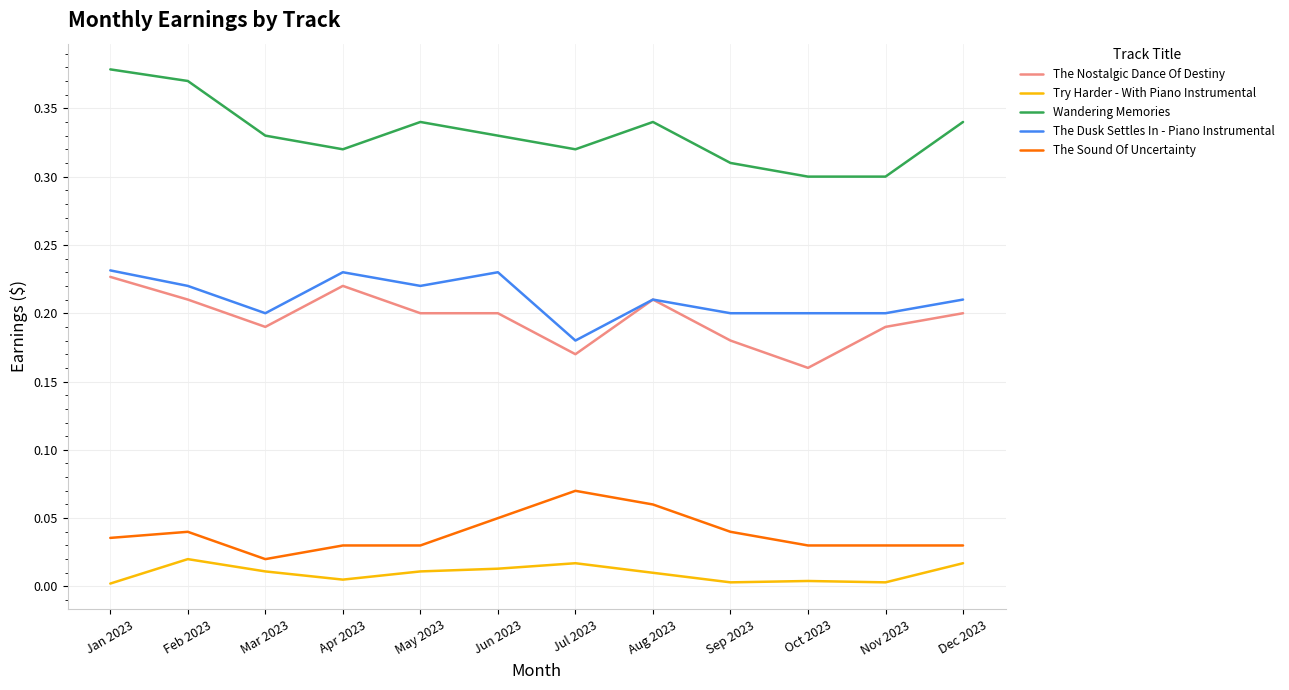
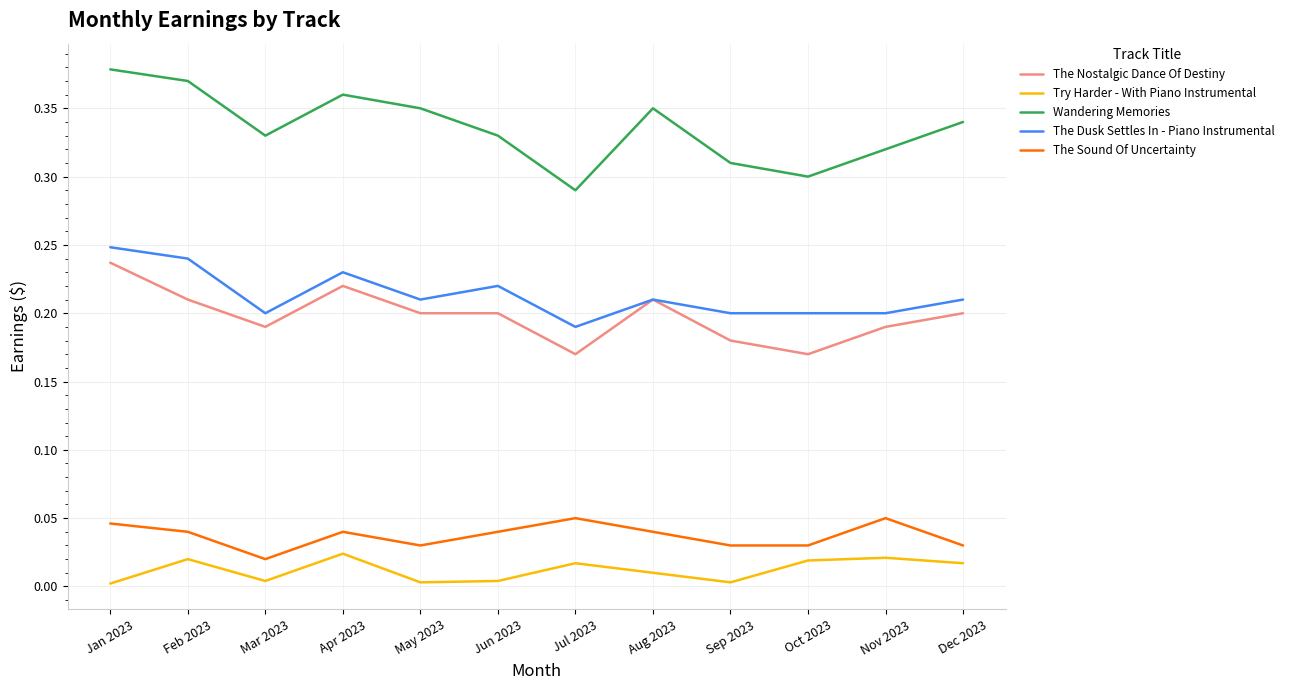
  {
    "The Nostalgic Dance Of Destiny": {
-     "Jan 2023": 0.227,
+     "Jan 2023": 0.237,
      "Feb 2023": 0.210,
      "Mar 2023": 0.190,
      "Apr 2023": 0.220,
      "May 2023": 0.200,
      "Jun 2023": 0.200,
      "Jul 2023": 0.170,
      "Sep 2023": 0.180,
-     "Oct 2023": 0.16,
+     "Oct 2023": 0.17,
      "Nov 2023": 0.190,
      "Dec 2023": 0.200
    },
    "Try Harder - With Piano Instrumental": {
      "Jan 2023": 0.002,
      "Feb 2023": 0.020,
-     "Mar 2023": 0.011,
-     "Apr 2023": 0.005,
-     "May 2023": 0.011,
-     "Jun 2023": 0.013,
+     "Mar 2023": 0.004,
+     "Apr 2023": 0.024,
+     "May 2023": 0.003,
+     "Jun 2023": 0.004,
      "Jul 2023": 0.017,
      "Aug 2023": 0.010,
      "Sep 2023": 0.003,
-     "Oct 2023": 0.004,
-     "Nov 2023": 0.003,
+     "Oct 2023": 0.019,
+     "Nov 2023": 0.021,
      "Dec 2023": 0.017
    },
    "Wandering Memories": {
      "Jan 2023": 0.38,
      "Feb 2023": 0.37,
      "Mar 2023": 0.33,
-     "Apr 2023": 0.32,
-     "May 2023": 0.34,
+     "Apr 2023": 0.36,
+     "May 2023": 0.35,
      "Jun 2023": 0.33,
-     "Jul 2023": 0.32,
-     "Aug 2023": 0.34,
+     "Jul 2023": 0.29,
+     "Aug 2023": 0.35,
      "Sep 2023": 0.31,
      "Oct 2023": 0.30,
-     "Nov 2023": 0.30,
+     "Nov 2023": 0.32,
      "Dec 2023": 0.34
    },
    "The Dusk Settles In - Piano Instrumental": {
-     "Jan 2023": 0.231,
-     "Feb 2023": 0.22,
+     "Jan 2023": 0.248,
+     "Feb 2023": 0.24,
      "Mar 2023": 0.200,
      "Apr 2023": 0.230,
-     "May 2023": 0.22,
-     "Jun 2023": 0.23,
-     "Jul 2023": 0.18,
+     "May 2023": 0.21,
+     "Jun 2023": 0.22,
+     "Jul 2023": 0.19,
      "Sep 2023": 0.200,
      "Oct 2023": 0.200,
      "Nov 2023": 0.200,
      "Dec 2023": 0.210
    },
    "The Sound Of Uncertainty": {
-     "Jan 2023": 0.036,
+     "Jan 2023": 0.046,
      "Feb 2023": 0.040,
      "Mar 2023": 0.020,
-     "Apr 2023": 0.03,
+     "Apr 2023": 0.04,
      "May 2023": 0.030,
-     "Jun 2023": 0.05,
-     "Jul 2023": 0.07,
-     "Aug 2023": 0.06,
-     "Sep 2023": 0.04,
+     "Jun 2023": 0.04,
+     "Jul 2023": 0.05,
+     "Aug 2023": 0.04,
+     "Sep 2023": 0.03,
      "Oct 2023": 0.030,
-     "Nov 2023": 0.03,
+     "Nov 2023": 0.05,
      "Dec 2023": 0.030
    }
  }
